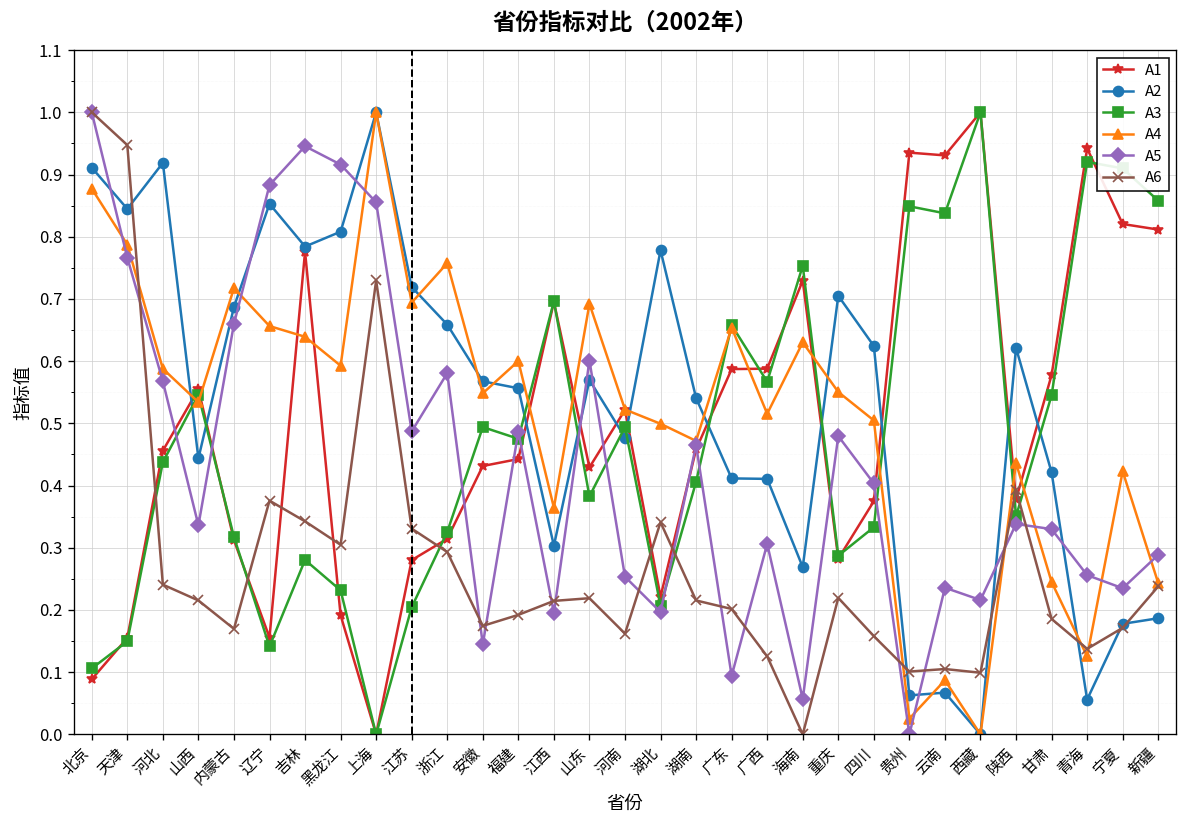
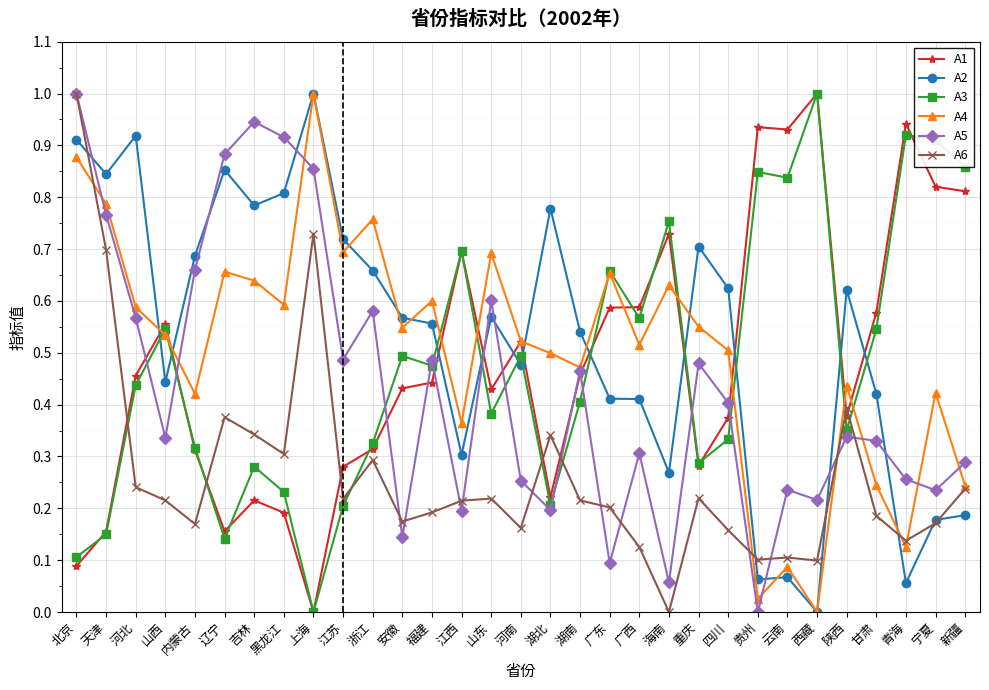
  {
    "A1": {
      "北京": 0.09,
      "天津": 0.15,
      "河北": 0.46,
      "山西": 0.56,
      "内蒙古": 0.31,
      "辽宁": 0.16,
-     "吉林": 0.78,
+     "吉林": 0.22,
      "黑龙江": 0.19,
      "江苏": 0.28,
      "浙江": 0.31,
      "安徽": 0.43,
      "福建": 0.44,
      "山东": 0.43,
      "湖北": 0.22,
      "湖南": 0.46,
      "广东": 0.59,
      "广西": 0.59,
      "海南": 0.73,
      "四川": 0.37,
      "贵州": 0.94,
      "云南": 0.93,
      "陕西": 0.38,
      "甘肃": 0.58,
      "青海": 0.94,
      "宁夏": 0.82,
      "新疆": 0.81
    },
    "A2": {
      "北京": 0.91,
      "天津": 0.84,
      "河北": 0.92,
      "山西": 0.44,
      "内蒙古": 0.69,
      "辽宁": 0.85,
      "吉林": 0.78,
      "黑龙江": 0.81,
      "江苏": 0.72,
      "浙江": 0.66,
      "安徽": 0.57,
      "福建": 0.56,
      "江西": 0.30,
      "山东": 0.57,
      "河南": 0.48,
      "湖北": 0.78,
      "湖南": 0.54,
      "广东": 0.41,
      "广西": 0.41,
      "海南": 0.27,
      "重庆": 0.71,
      "四川": 0.62,
      "贵州": 0.06,
      "云南": 0.07,
      "陕西": 0.62,
      "甘肃": 0.42,
      "青海": 0.06,
      "宁夏": 0.18,
      "新疆": 0.19
    },
    "A3": {
      "北京": 0.11,
      "天津": 0.15,
      "河北": 0.44,
      "山西": 0.55,
      "内蒙古": 0.32,
      "辽宁": 0.14,
      "吉林": 0.28,
      "黑龙江": 0.23,
      "江苏": 0.20,
      "浙江": 0.33,
      "安徽": 0.49,
      "福建": 0.48,
      "山东": 0.38,
      "河南": 0.49,
      "湖北": 0.21,
      "湖南": 0.41,
      "广西": 0.57,
      "海南": 0.75,
      "四川": 0.33,
      "贵州": 0.85,
      "云南": 0.84,
      "陕西": 0.35,
      "甘肃": 0.55,
      "青海": 0.92
    },
    "A4": {
      "北京": 0.88,
      "天津": 0.79,
      "河北": 0.59,
      "山西": 0.53,
-     "内蒙古": 0.72,
+     "内蒙古": 0.42,
      "辽宁": 0.66,
      "吉林": 0.64,
      "黑龙江": 0.59,
      "江苏": 0.69,
      "浙江": 0.76,
      "安徽": 0.55,
      "福建": 0.60,
      "江西": 0.36,
      "山东": 0.69,
      "湖北": 0.50,
      "湖南": 0.47,
      "广西": 0.52,
      "海南": 0.63,
      "重庆": 0.55,
      "四川": 0.50,
      "贵州": 0.03,
      "云南": 0.09,
      "陕西": 0.44,
      "甘肃": 0.25,
      "青海": 0.13,
      "宁夏": 0.42,
      "新疆": 0.24
    },
    "A5": {
      "天津": 0.77,
      "河北": 0.57,
      "山西": 0.34,
      "内蒙古": 0.66,
      "辽宁": 0.88,
      "吉林": 0.95,
      "黑龙江": 0.92,
      "上海": 0.86,
      "江苏": 0.49,
      "浙江": 0.58,
      "安徽": 0.14,
      "福建": 0.49,
      "江西": 0.20,
      "山东": 0.60,
      "河南": 0.25,
      "湖北": 0.20,
      "湖南": 0.47,
      "广东": 0.09,
      "广西": 0.31,
      "海南": 0.06,
      "重庆": 0.48,
      "四川": 0.40,
      "贵州": 0.00,
      "云南": 0.24,
      "西藏": 0.22,
      "陕西": 0.34,
      "甘肃": 0.33,
      "青海": 0.26,
      "宁夏": 0.23,
      "新疆": 0.29
    },
    "A6": {
-     "天津": 0.95,
+     "天津": 0.70,
      "河北": 0.24,
      "山西": 0.22,
      "内蒙古": 0.17,
      "辽宁": 0.38,
      "吉林": 0.34,
      "黑龙江": 0.30,
      "上海": 0.73,
-     "江苏": 0.33,
+     "江苏": 0.22,
      "浙江": 0.29,
      "安徽": 0.17,
      "福建": 0.19,
      "江西": 0.21,
      "山东": 0.22,
      "河南": 0.16,
      "湖北": 0.34,
      "湖南": 0.22,
      "广东": 0.20,
      "广西": 0.13,
      "海南": 0.00,
      "重庆": 0.22,
      "四川": 0.16,
      "贵州": 0.10,
      "云南": 0.11,
      "西藏": 0.10,
      "陕西": 0.39,
      "甘肃": 0.19,
      "青海": 0.14,
      "宁夏": 0.17,
      "新疆": 0.24
    }
  }
